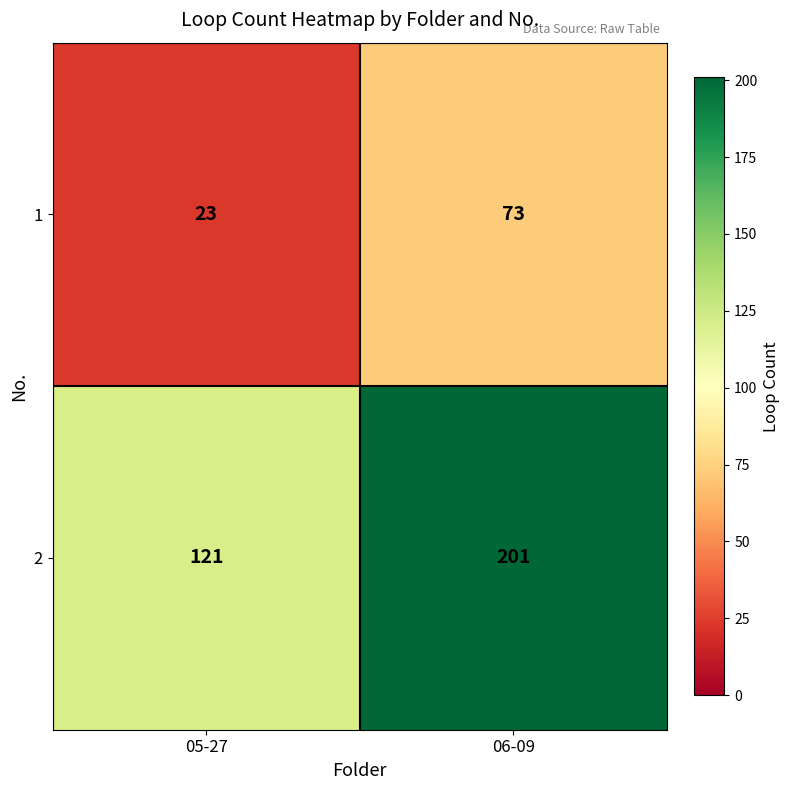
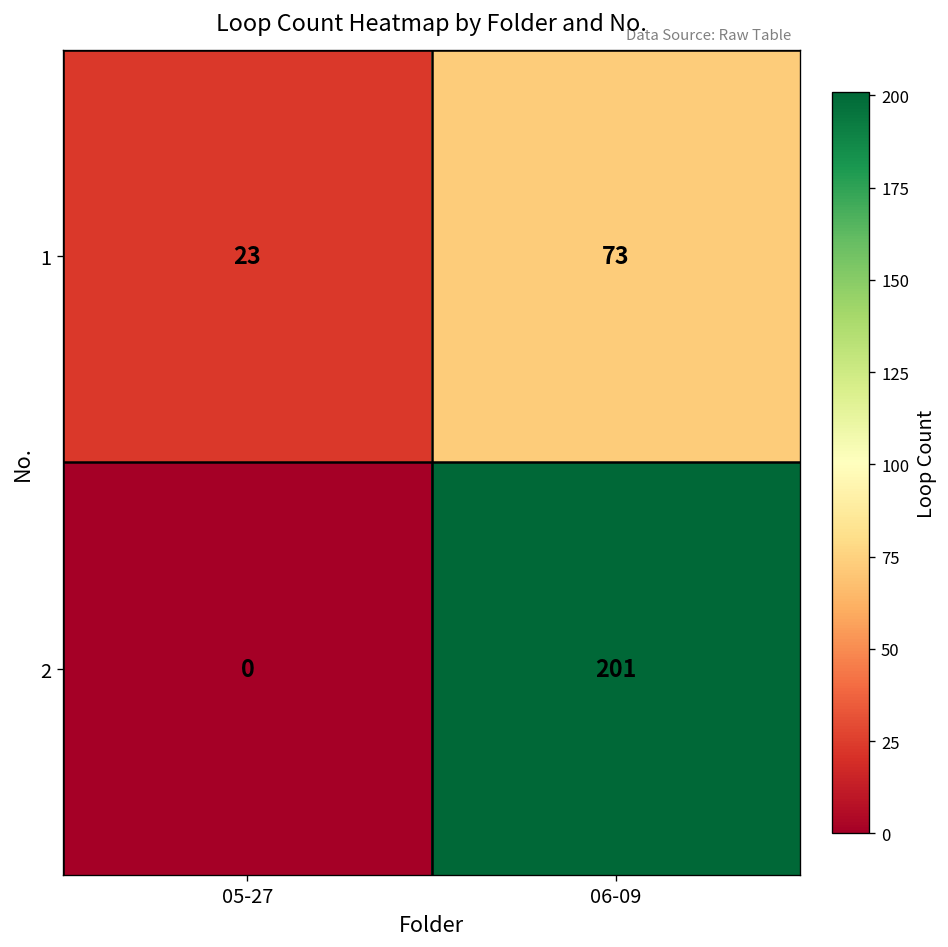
  {
    "1": {
      "05-27": 23,
      "06-09": 73
    },
    "2": {
-     "05-27": 121,
+     "05-27": 0,
      "06-09": 201
    }
  }
